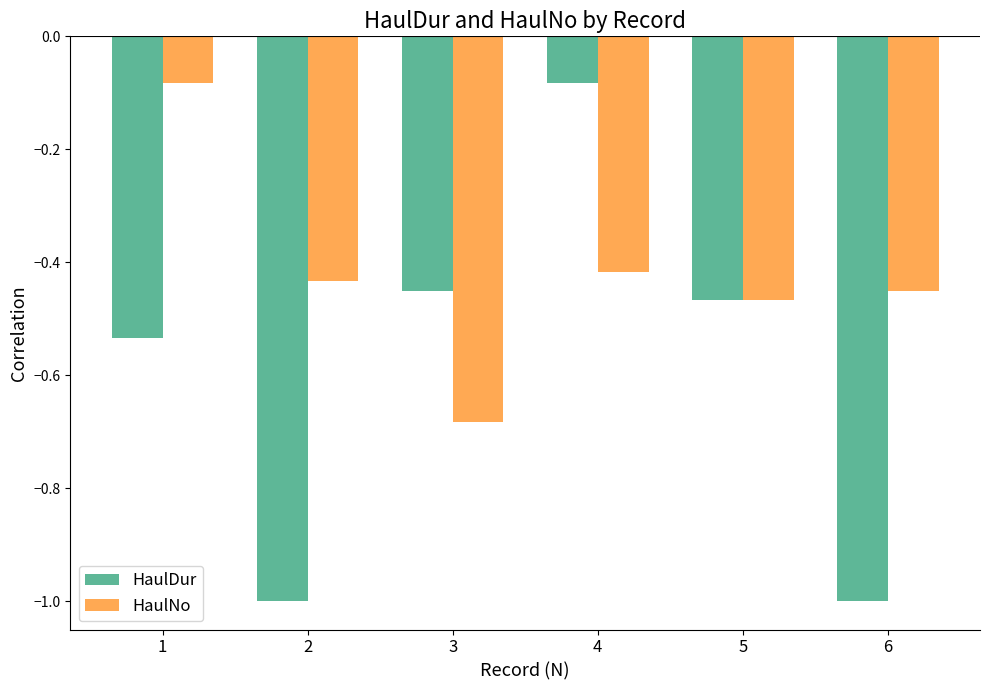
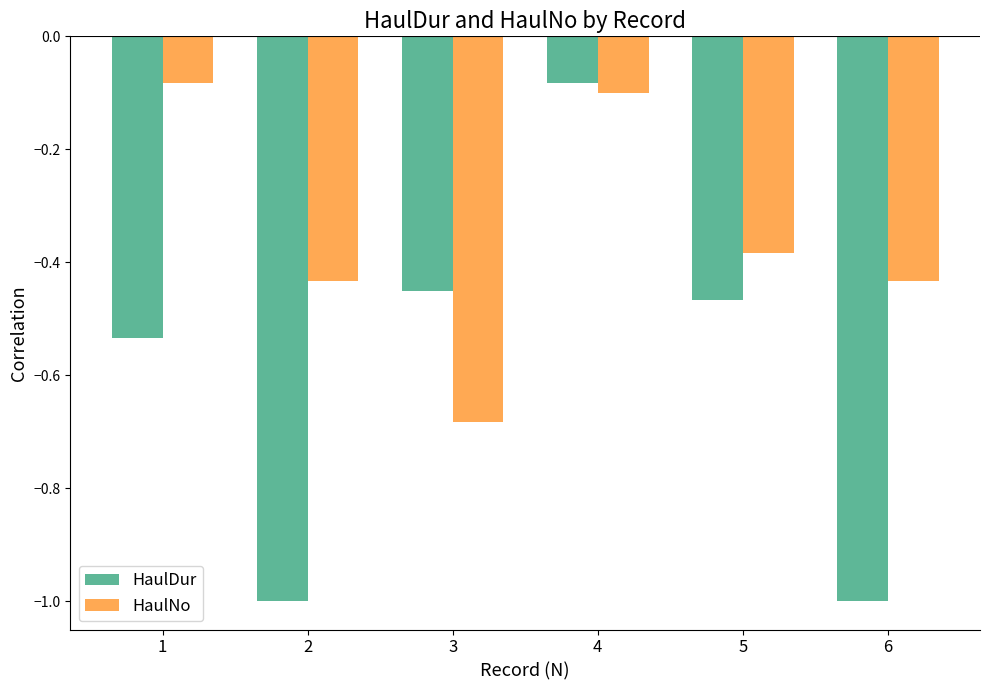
  {
    "HaulDur": {
      "1": -0.53,
      "2": -1.00,
      "3": -0.45,
      "4": -0.08,
      "5": -0.47,
      "6": -1.00
    },
    "HaulNo": {
      "1": -0.08,
      "2": -0.43,
      "3": -0.68,
-     "4": -0.42,
-     "5": -0.47,
-     "6": -0.45
+     "4": -0.10,
+     "5": -0.38,
+     "6": -0.43
    }
  }
